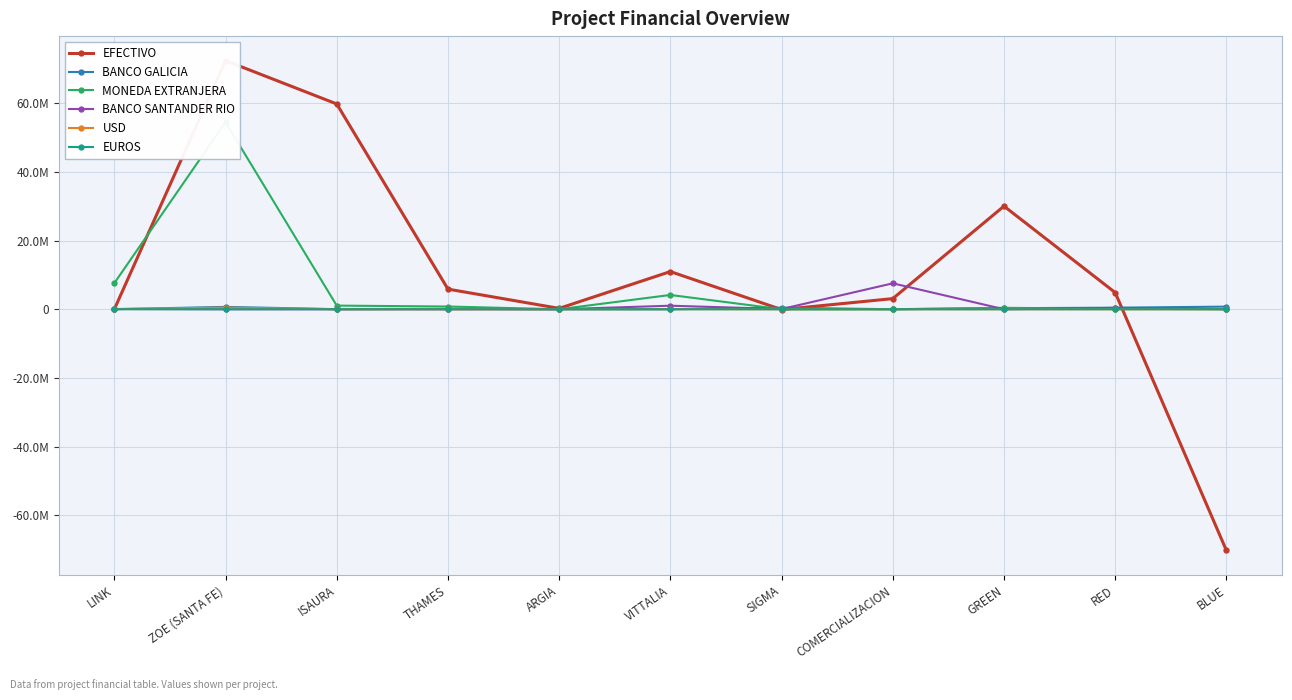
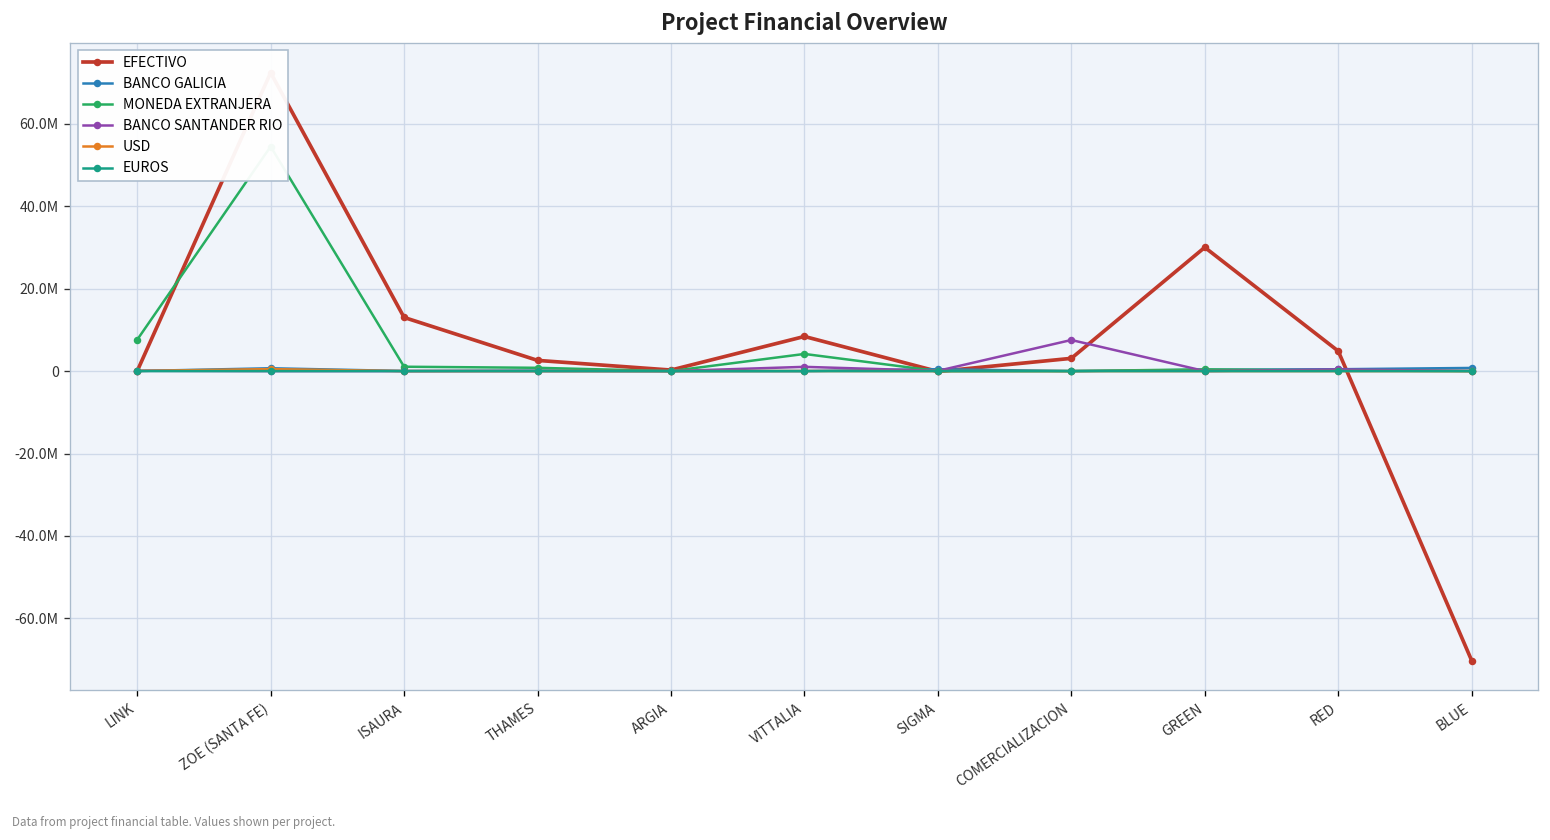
  {
    "EFECTIVO": {
-     "ISAURA": 60000000,
-     "THAMES": 6000000,
-     "VITTALIA": 11000000,
+     "ISAURA": 13000000,
+     "THAMES": 3000000,
+     "VITTALIA": 8000000,
      "COMERCIALIZACION": 3000000,
      "GREEN": 30000000,
      "RED": 5000000,
      "BLUE": -70000000
    },
    "BANCO SANTANDER RIO": {
      "VITTALIA": 1000000,
      "COMERCIALIZACION": 8000000
    }
  }
